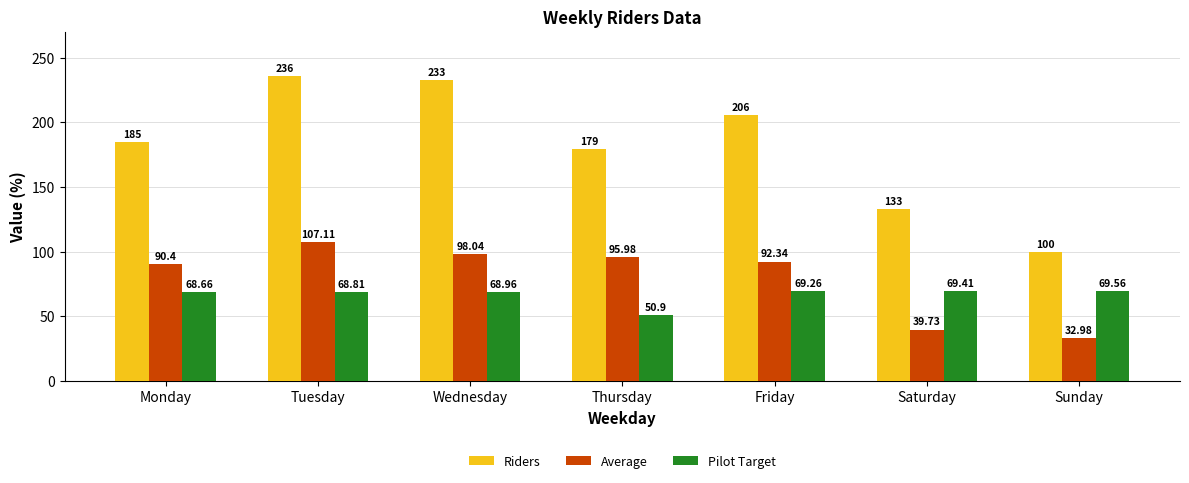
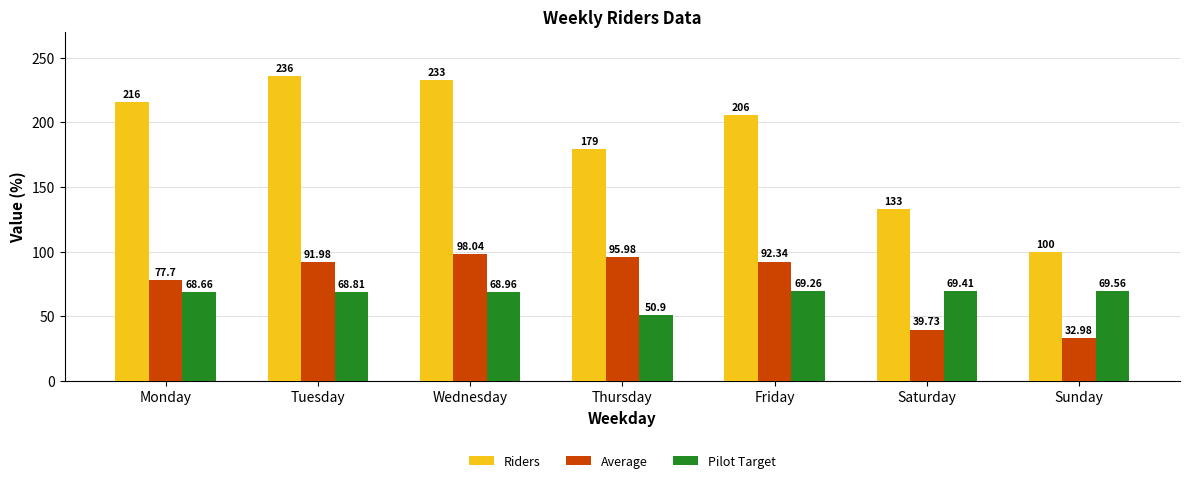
  {
    "Riders": {
-     "Monday": 185,
+     "Monday": 216,
      "Tuesday": 236,
      "Wednesday": 233,
      "Thursday": 179,
      "Friday": 206,
      "Saturday": 133,
      "Sunday": 100
    },
    "Average": {
-     "Monday": 90.4,
-     "Tuesday": 107.11,
+     "Monday": 77.7,
+     "Tuesday": 91.98,
      "Wednesday": 98.04,
      "Thursday": 95.98,
      "Friday": 92.34,
      "Saturday": 39.73,
      "Sunday": 32.98
    },
    "Pilot Target": {
      "Monday": 68.66,
      "Tuesday": 68.81,
      "Wednesday": 68.96,
      "Thursday": 50.9,
      "Friday": 69.26,
      "Saturday": 69.41,
      "Sunday": 69.56
    }
  }
